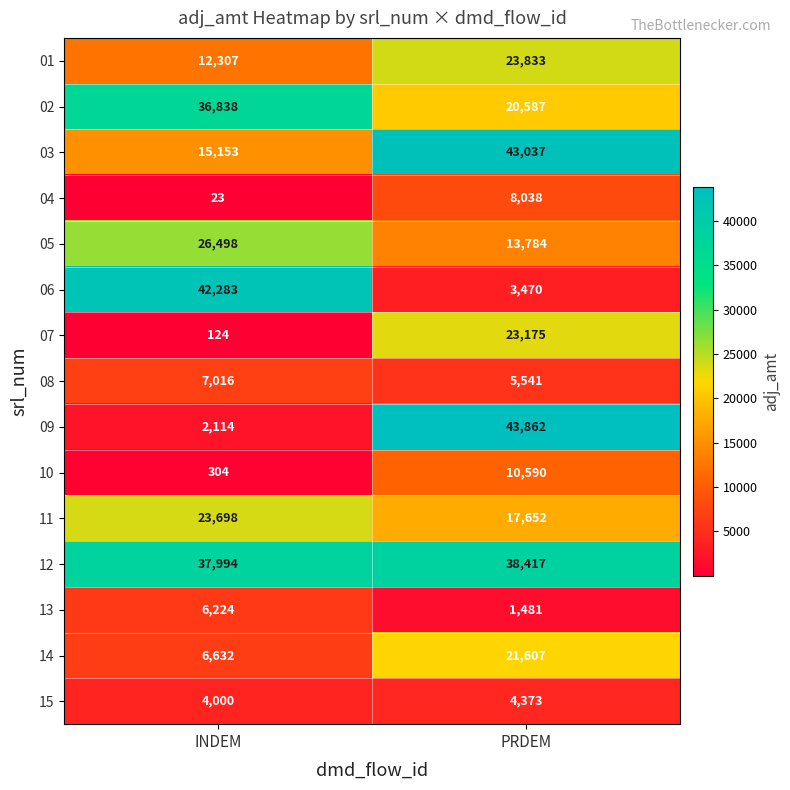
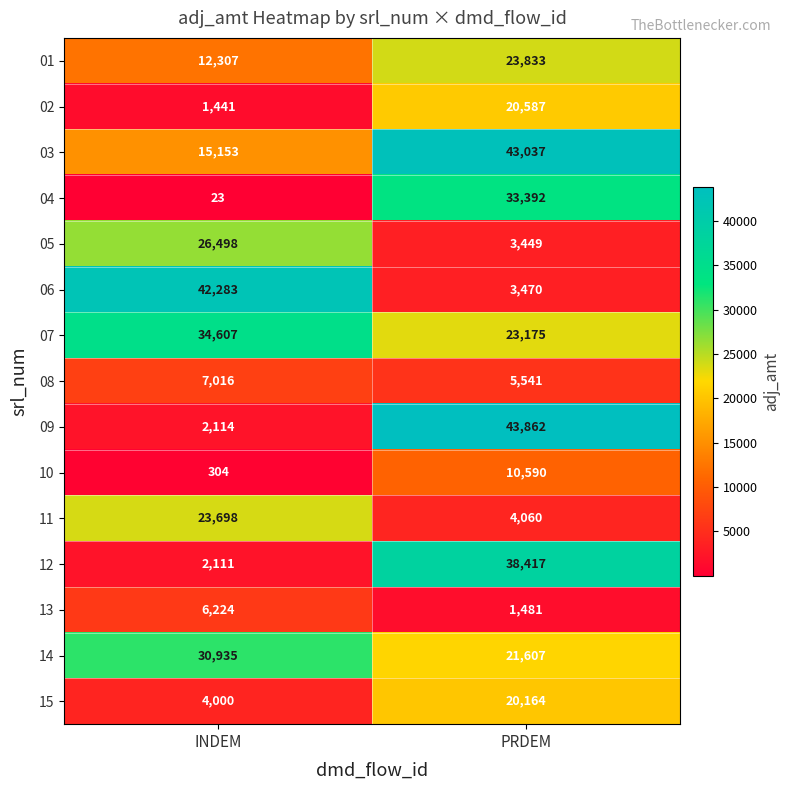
  {
    "01": {
      "INDEM": "12,307",
      "PRDEM": "23,833"
    },
    "02": {
-     "INDEM": "36,838",
+     "INDEM": "1,441",
      "PRDEM": "20,587"
    },
    "03": {
      "INDEM": "15,153",
      "PRDEM": "43,037"
    },
    "04": {
      "INDEM": "23",
-     "PRDEM": "8,038"
+     "PRDEM": "33,392"
    },
    "05": {
      "INDEM": "26,498",
-     "PRDEM": "13,784"
+     "PRDEM": "3,449"
    },
    "06": {
      "INDEM": "42,283",
      "PRDEM": "3,470"
    },
    "07": {
-     "INDEM": "124",
+     "INDEM": "34,607",
      "PRDEM": "23,175"
    },
    "08": {
      "INDEM": "7,016",
      "PRDEM": "5,541"
    },
    "09": {
      "INDEM": "2,114",
      "PRDEM": "43,862"
    },
    "10": {
      "INDEM": "304",
      "PRDEM": "10,590"
    },
    "11": {
      "INDEM": "23,698",
-     "PRDEM": "17,652"
+     "PRDEM": "4,060"
    },
    "12": {
-     "INDEM": "37,994",
+     "INDEM": "2,111",
      "PRDEM": "38,417"
    },
    "13": {
      "INDEM": "6,224",
      "PRDEM": "1,481"
    },
    "14": {
-     "INDEM": "6,632",
+     "INDEM": "30,935",
      "PRDEM": "21,607"
    },
    "15": {
      "INDEM": "4,000",
-     "PRDEM": "4,373"
+     "PRDEM": "20,164"
    }
  }
